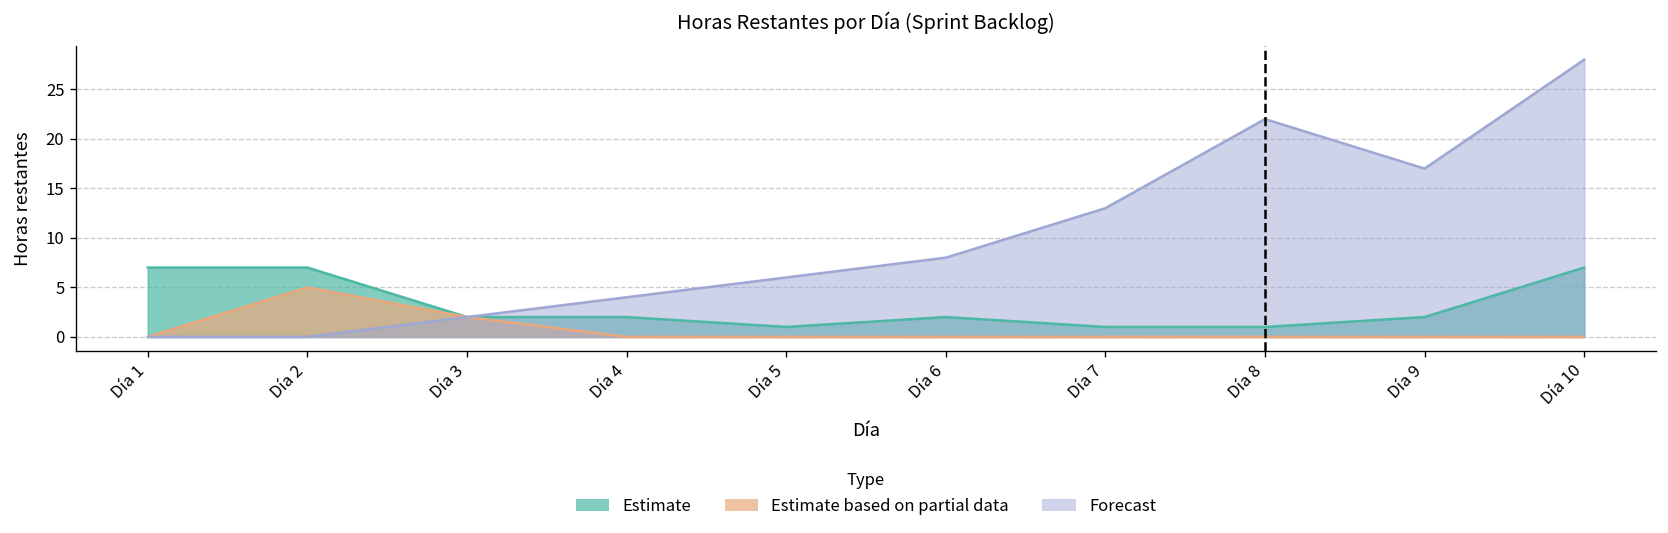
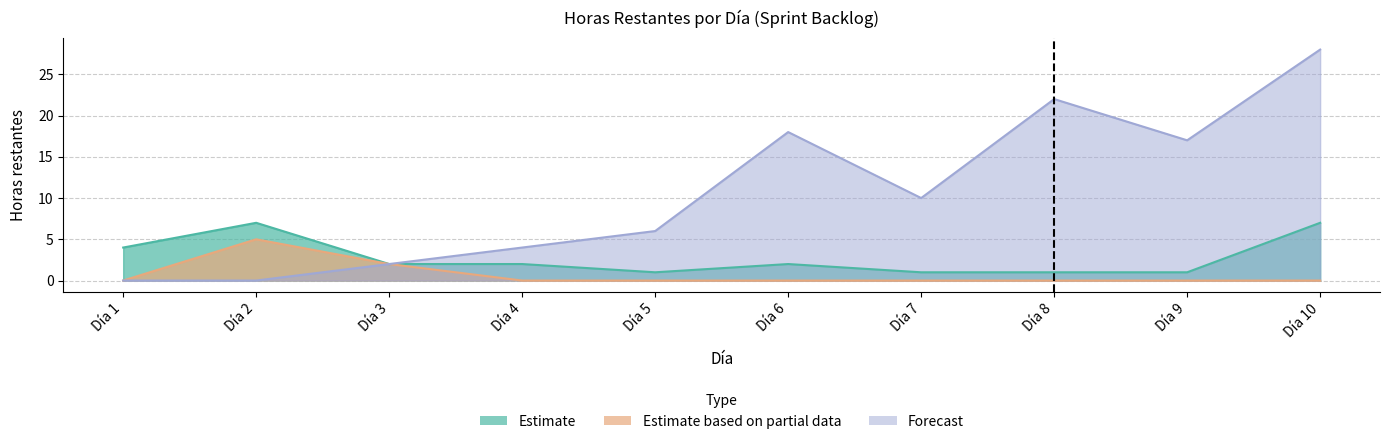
  {
    "Estimate": {
-     "Día 1": 7,
+     "Día 1": 4,
      "Día 2": 7,
      "Día 4": 2,
      "Día 5": 1,
      "Día 6": 2,
      "Día 7": 1,
      "Día 8": 1,
-     "Día 9": 2,
+     "Día 9": 1,
      "Día 10": 7
    },
    "Estimate based on partial data": {
      "Día 2": 5,
      "Día 4": 0,
      "Día 5": 0,
      "Día 6": 0,
      "Día 7": 0,
      "Día 8": 0,
      "Día 9": 0,
      "Día 10": 0
    },
    "Forecast": {
      "Día 2": 0,
      "Día 4": 4,
      "Día 5": 6,
-     "Día 6": 8,
-     "Día 7": 13,
+     "Día 6": 18,
+     "Día 7": 10,
      "Día 8": 22,
      "Día 9": 17,
      "Día 10": 28
    }
  }
